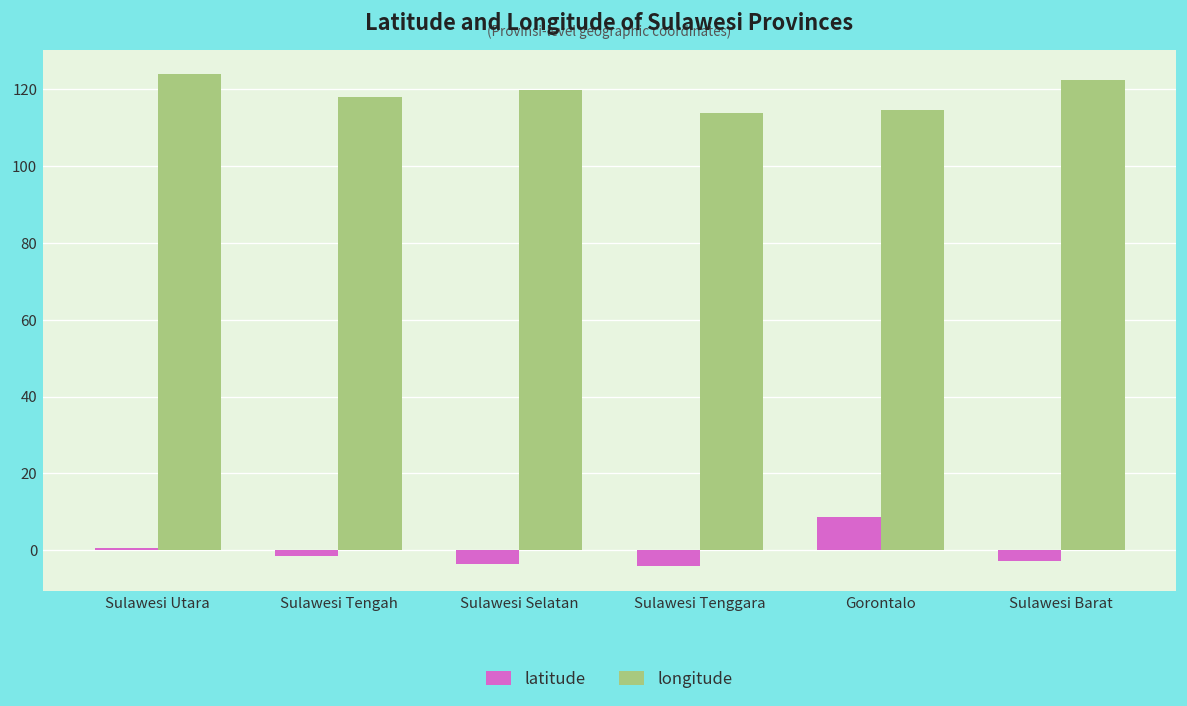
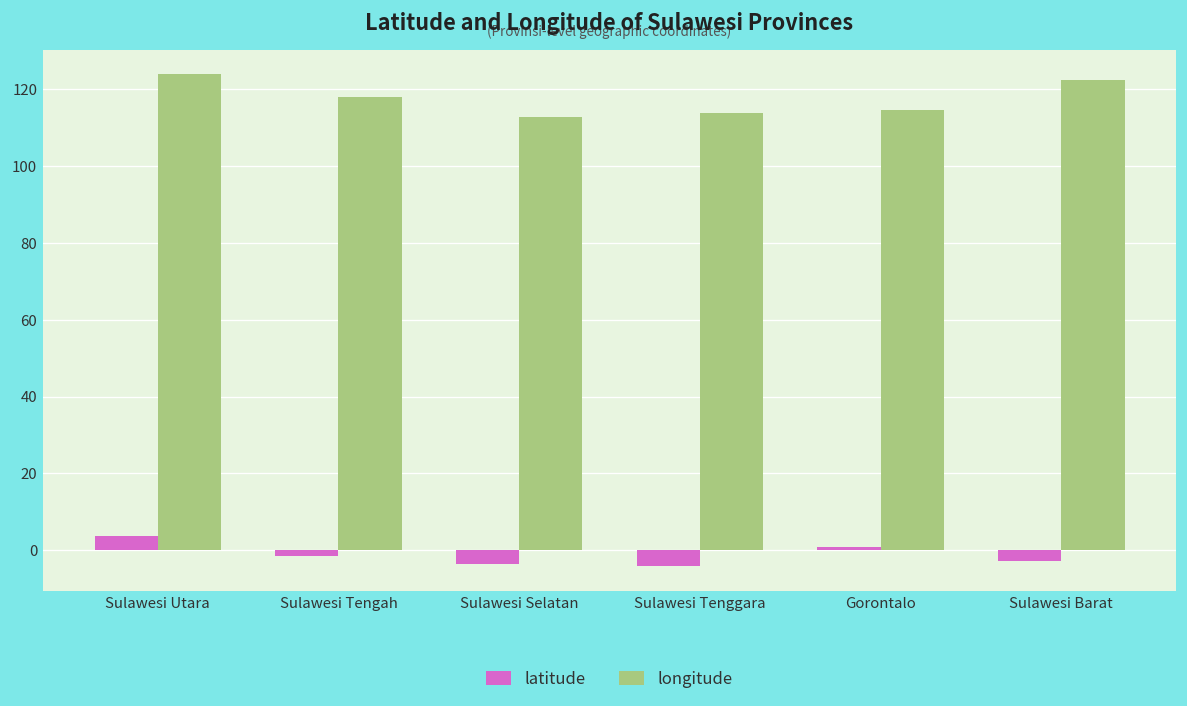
  {
    "latitude": {
-     "Sulawesi Utara": 1,
+     "Sulawesi Utara": 4,
      "Sulawesi Tengah": -1,
      "Sulawesi Selatan": -4,
      "Sulawesi Tenggara": -4,
-     "Gorontalo": 9,
+     "Gorontalo": 1,
      "Sulawesi Barat": -3
    },
    "longitude": {
      "Sulawesi Utara": 124,
      "Sulawesi Tengah": 118,
-     "Sulawesi Selatan": 120,
+     "Sulawesi Selatan": 113,
      "Sulawesi Tenggara": 114,
      "Gorontalo": 115,
      "Sulawesi Barat": 123
    }
  }
